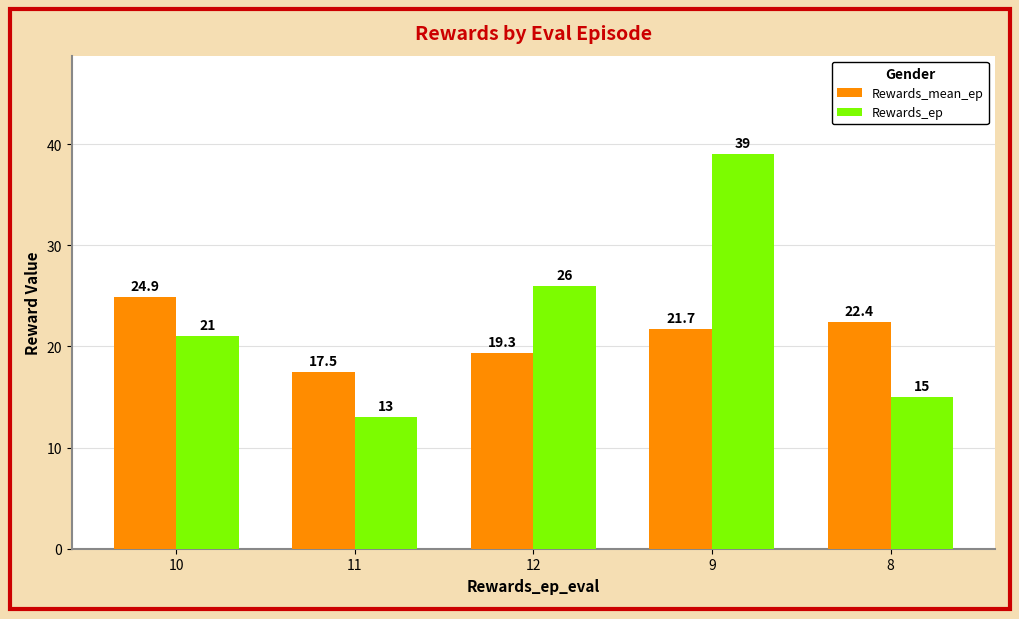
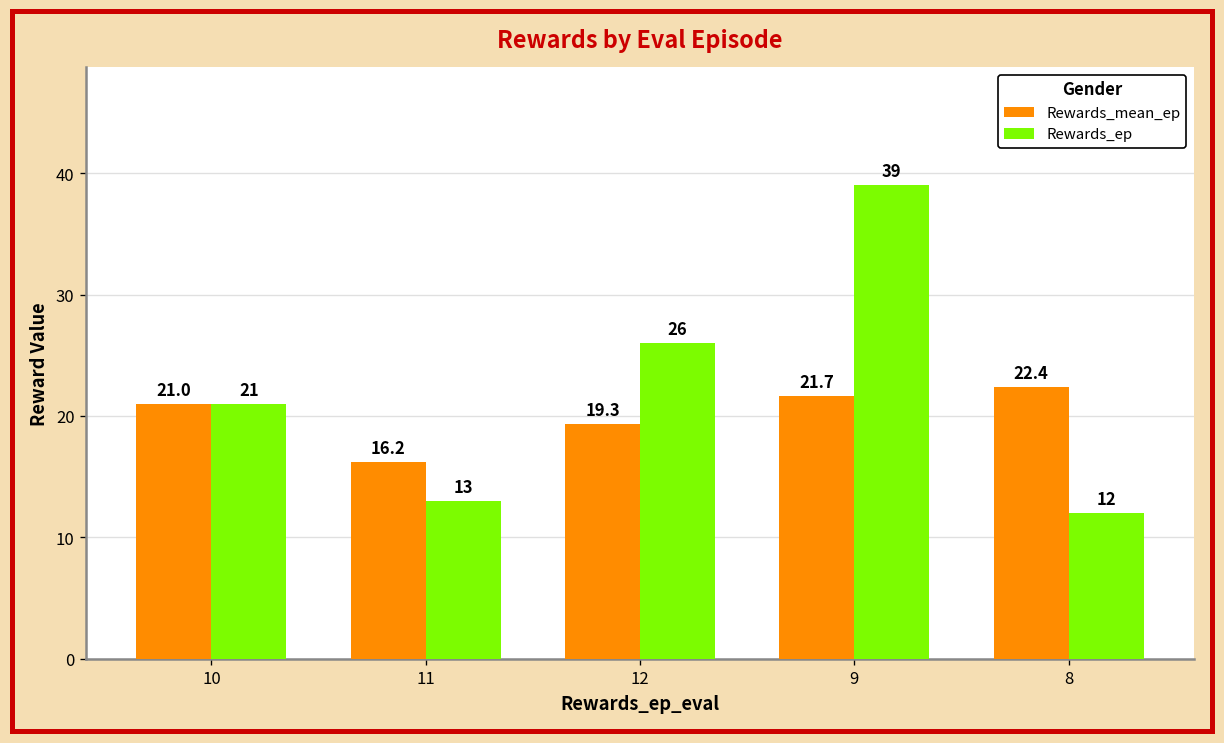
  {
    "Rewards_mean_ep": {
-     "10": 24.9,
-     "11": 17.5,
+     "10": 21.0,
+     "11": 16.2,
      "12": 19.3,
      "9": 21.7,
      "8": 22.4
    },
    "Rewards_ep": {
      "10": 21,
      "11": 13,
      "12": 26,
      "9": 39,
-     "8": 15
+     "8": 12
    }
  }
